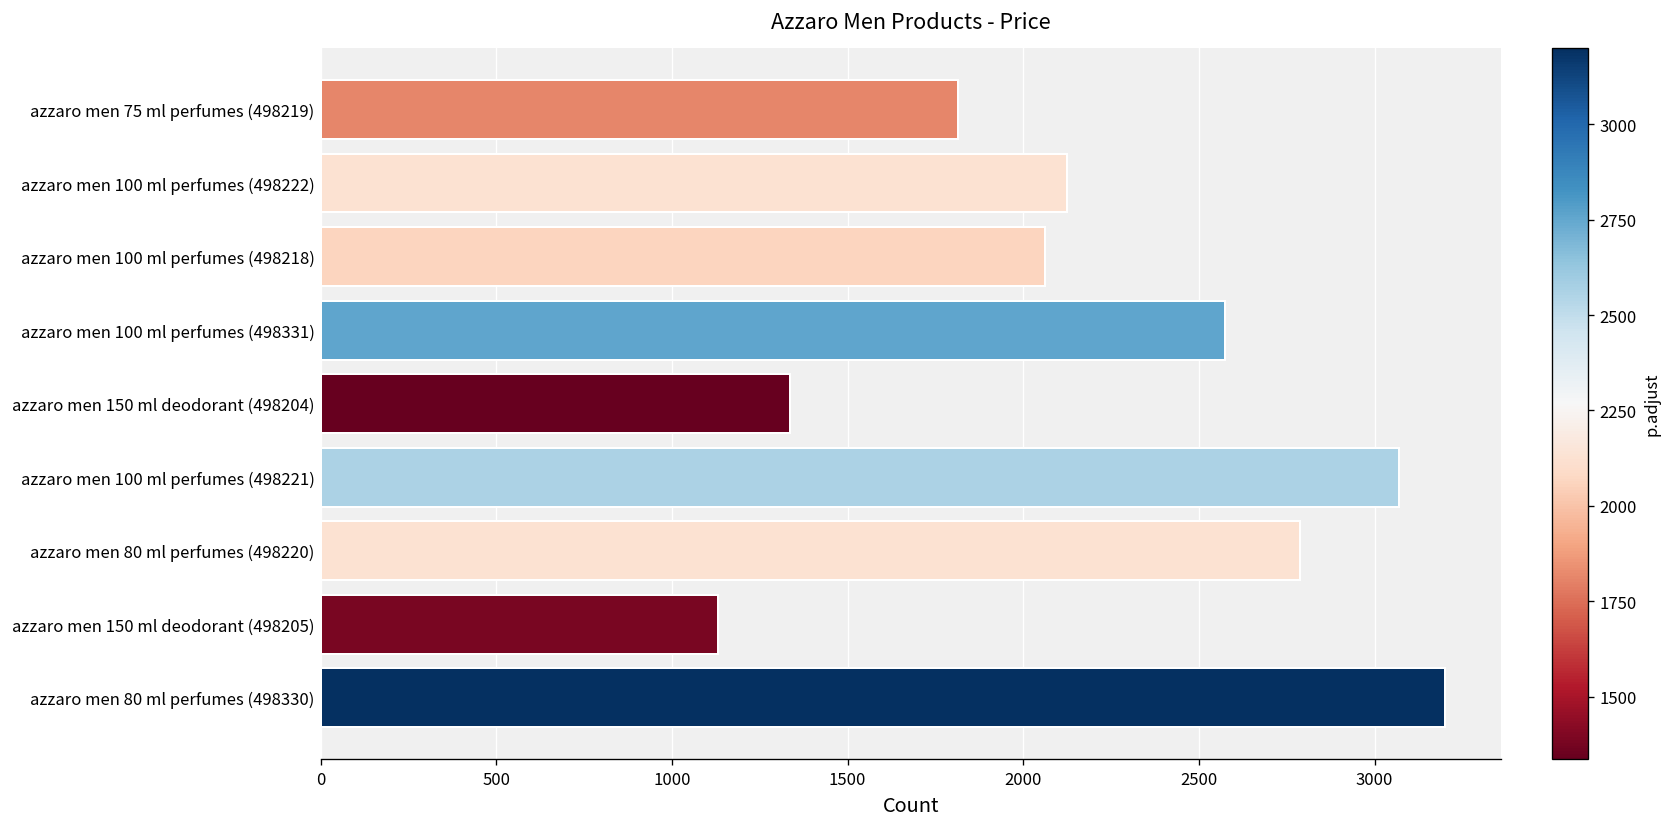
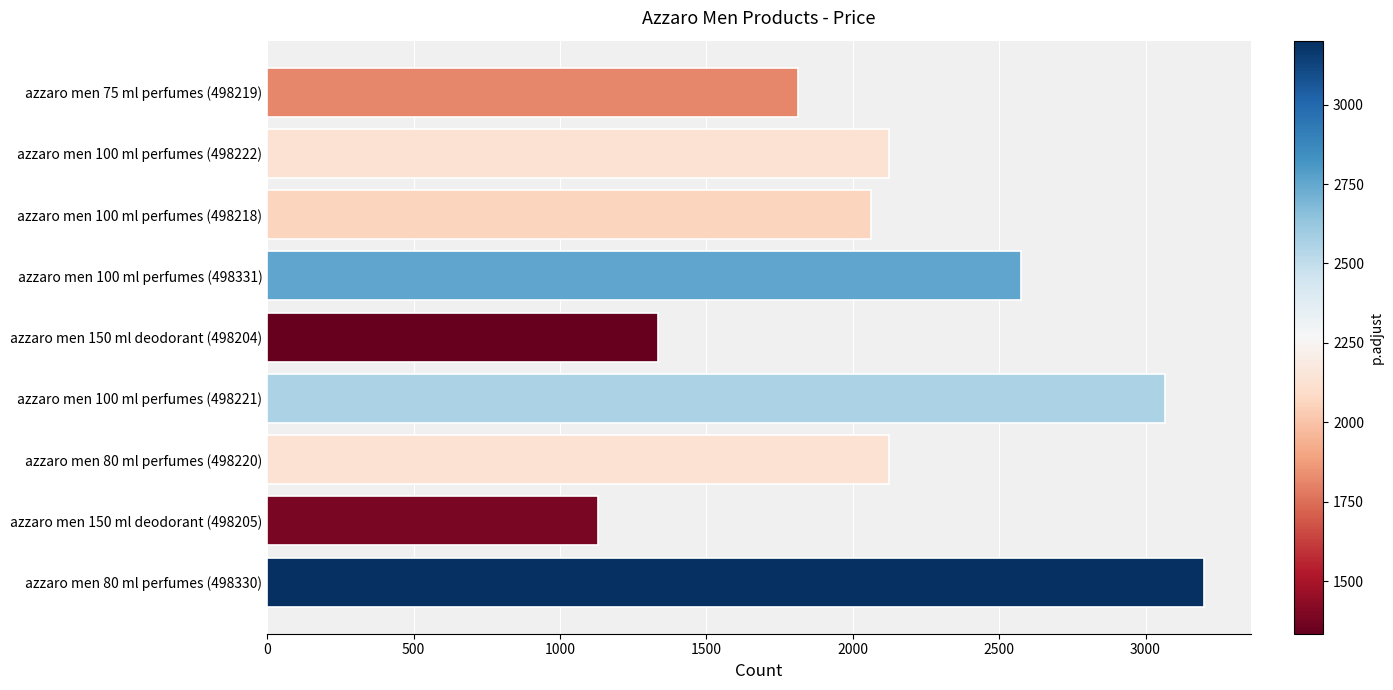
  {
    "azzaro men 75 ml perfumes (498219)": 1810,
    "azzaro men 100 ml perfumes (498222)": 2120,
    "azzaro men 100 ml perfumes (498218)": 2060,
    "azzaro men 100 ml perfumes (498331)": 2570,
    "azzaro men 150 ml deodorant (498204)": 1340,
    "azzaro men 100 ml perfumes (498221)": 3070,
-   "azzaro men 80 ml perfumes (498220)": 2790,
+   "azzaro men 80 ml perfumes (498220)": 2130,
    "azzaro men 150 ml deodorant (498205)": 1130,
    "azzaro men 80 ml perfumes (498330)": 3200
  }
